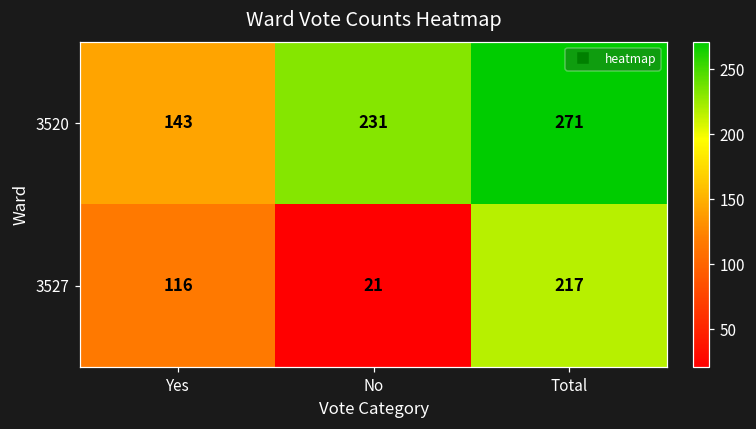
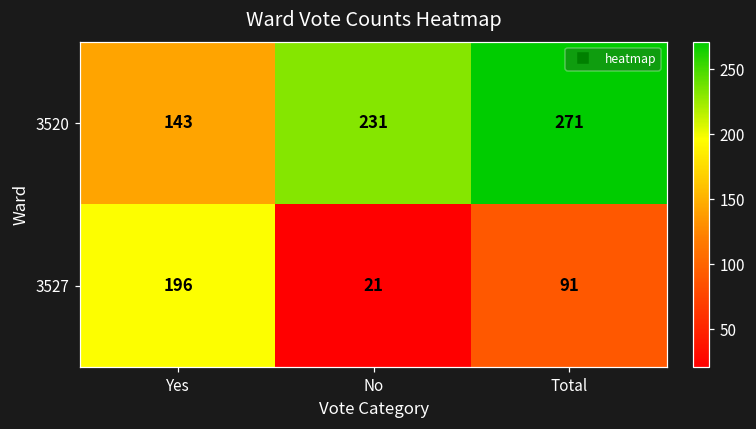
  {
    "3520": {
      "Yes": 143,
      "No": 231,
      "Total": 271
    },
    "3527": {
-     "Yes": 116,
+     "Yes": 196,
      "No": 21,
-     "Total": 217
+     "Total": 91
    }
  }
